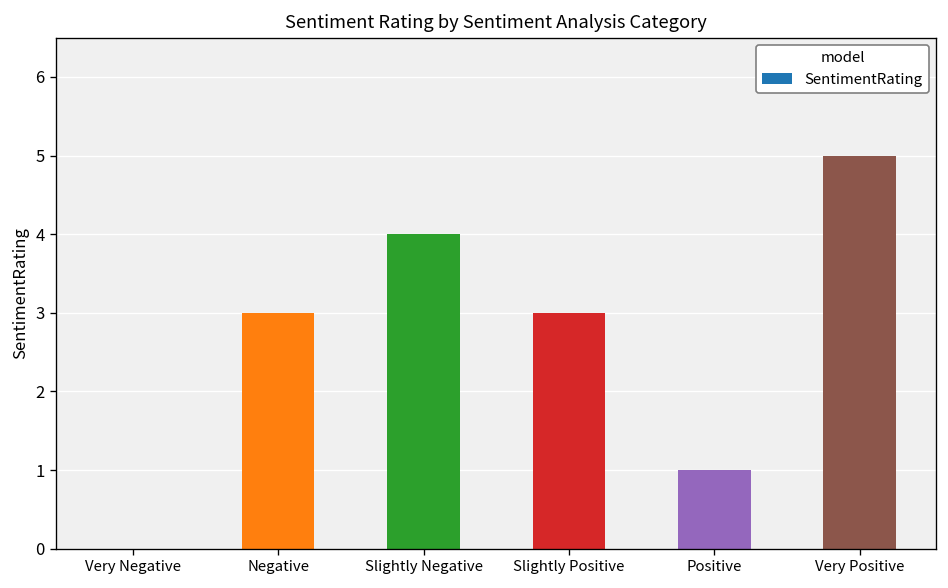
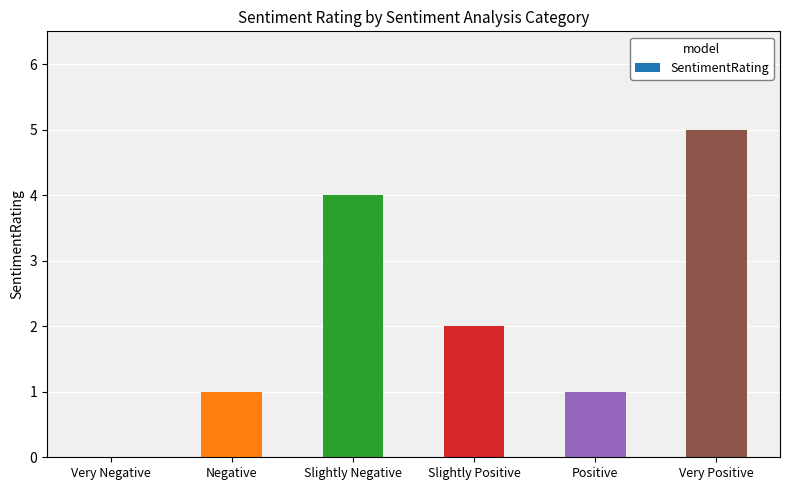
  {
    "Very Negative": 0,
-   "Negative": 3,
+   "Negative": 1,
    "Slightly Negative": 4,
-   "Slightly Positive": 3,
+   "Slightly Positive": 2,
    "Positive": 1,
    "Very Positive": 5
  }
